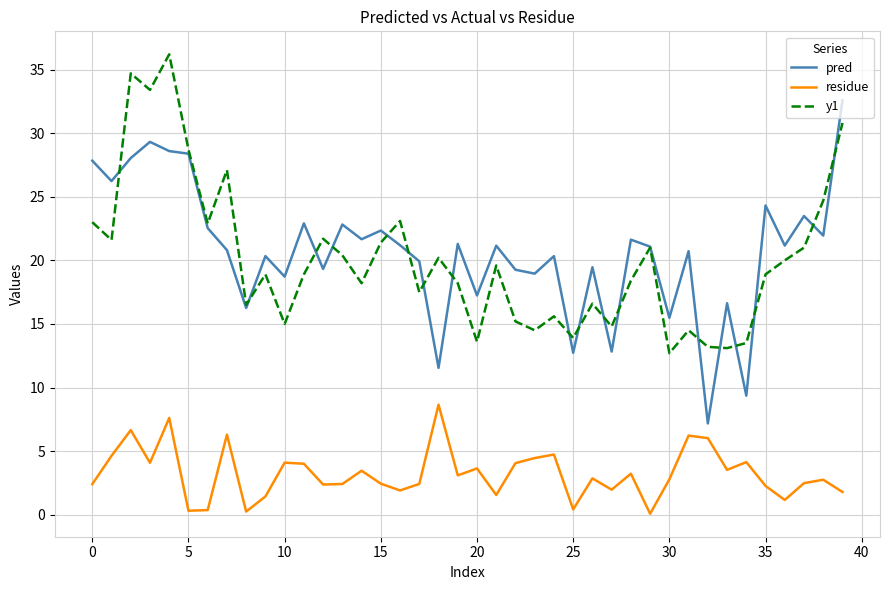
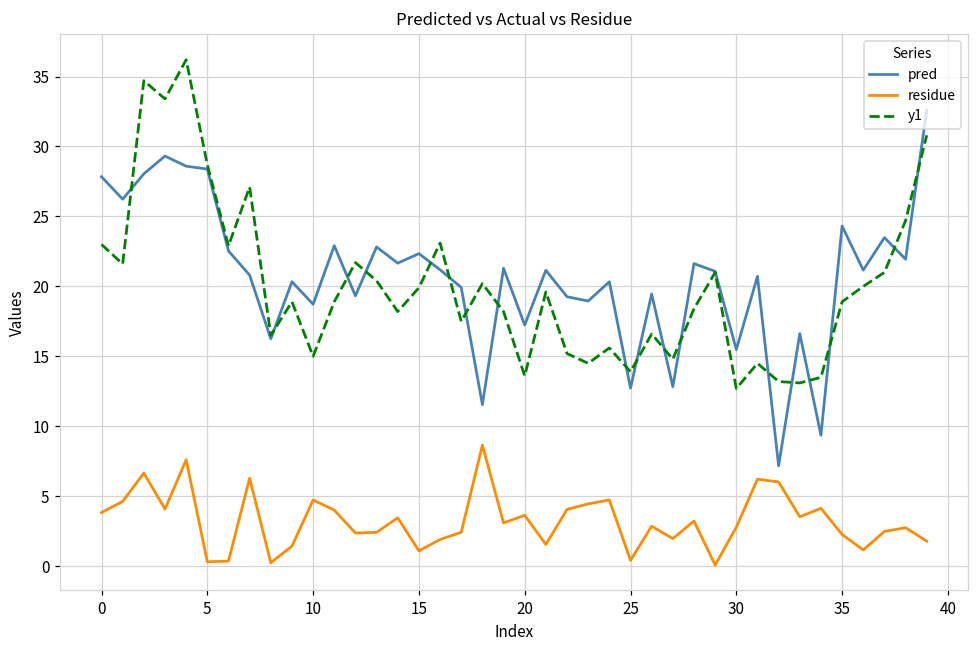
  {
    "pred": {
      "0": 27.8,
      "5": 28.4,
      "10": 18.7,
      "15": 22.3,
      "20": 17.2,
      "25": 12.7,
      "30": 15.5,
      "35": 24.3
    },
    "residue": {
-     "0": 2.4,
+     "0": 3.8,
      "5": 0.3,
-     "10": 4.1,
-     "15": 2.4,
+     "10": 4.7,
+     "15": 1.1,
      "20": 3.6,
      "25": 0.4,
      "30": 2.8,
      "35": 2.3
    },
    "y1": {
      "0": 23.0,
      "5": 28.7,
      "10": 15.0,
-     "15": 21.4,
+     "15": 19.9,
      "20": 13.6,
      "25": 13.9,
      "30": 12.7,
      "35": 18.9
    }
  }
